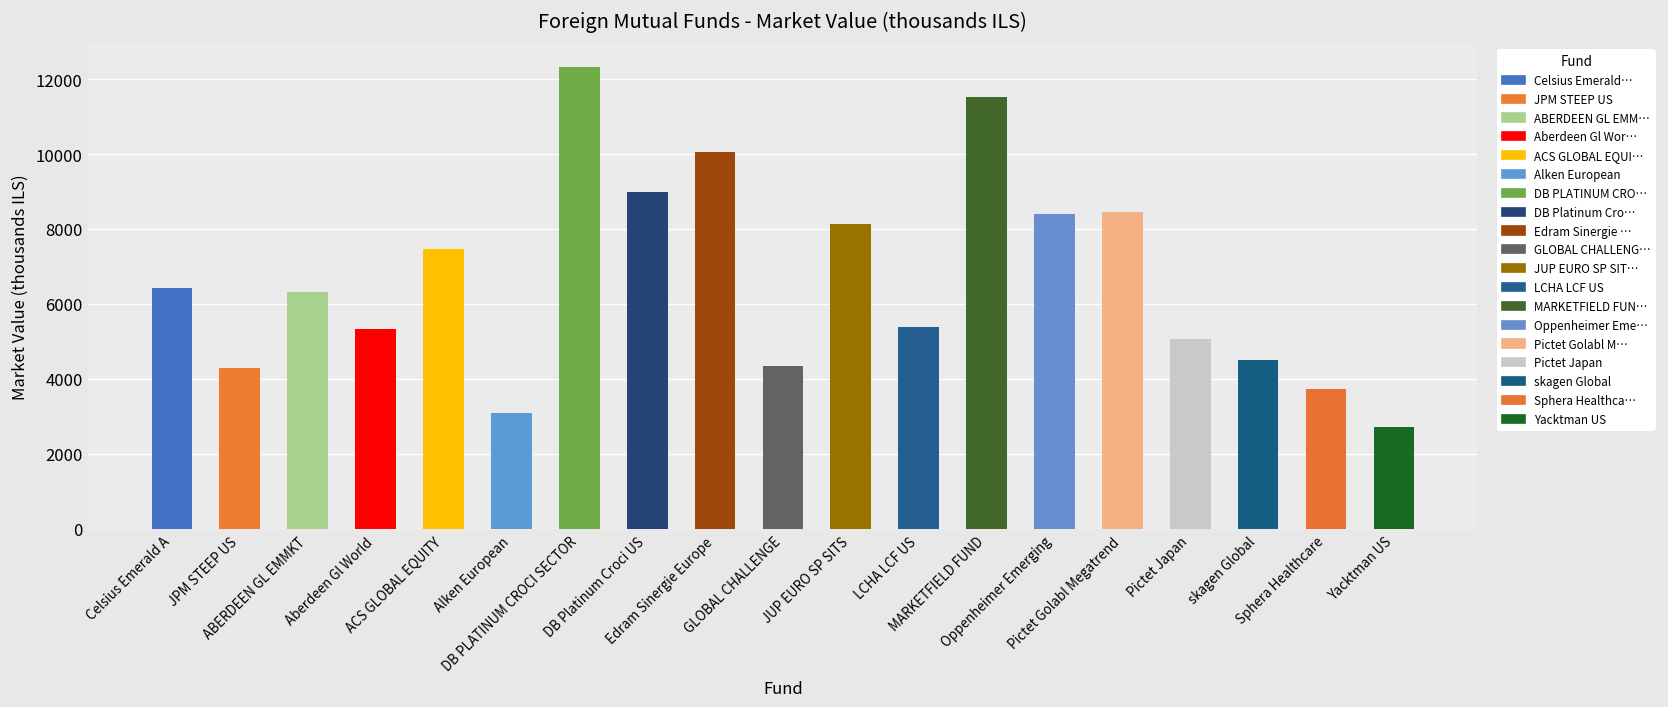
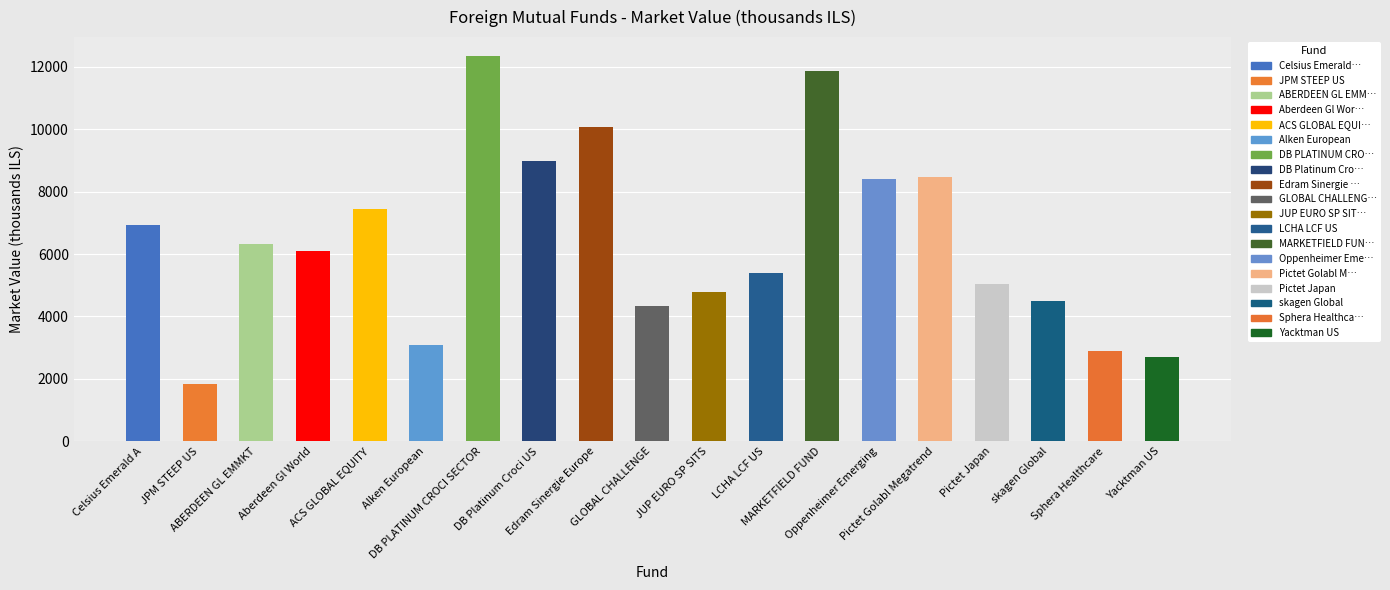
  {
-   "Celsius Emerald A": 6400,
-   "JPM STEEP US": 4300,
+   "Celsius Emerald A": 6900,
+   "JPM STEEP US": 1800,
    "ABERDEEN GL EMMKT": 6300,
-   "Aberdeen Gl World": 5300,
+   "Aberdeen Gl World": 6100,
    "ACS GLOBAL EQUITY": 7500,
    "Alken European": 3100,
    "DB PLATINUM CROCI SECTOR": 12300,
    "DB Platinum Croci US": 9000,
    "Edram Sinergie Europe": 10100,
    "GLOBAL CHALLENGE": 4300,
-   "JUP EURO SP SITS": 8100,
+   "JUP EURO SP SITS": 4800,
    "LCHA LCF US": 5400,
-   "MARKETFIELD FUND": 11500,
+   "MARKETFIELD FUND": 11900,
    "Oppenheimer Emerging": 8400,
    "Pictet Golabl Megatrend": 8500,
    "Pictet Japan": 5100,
    "skagen Global": 4500,
-   "Sphera Healthcare": 3700,
+   "Sphera Healthcare": 2900,
    "Yacktman US": 2700
  }
